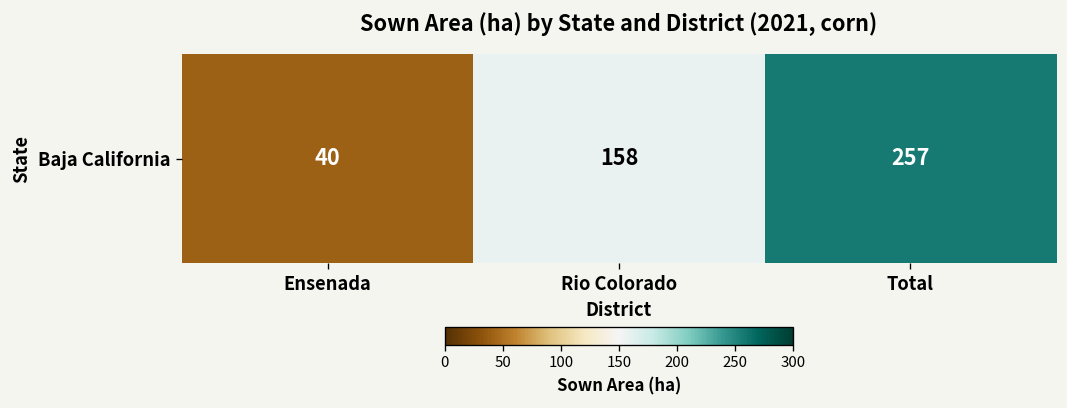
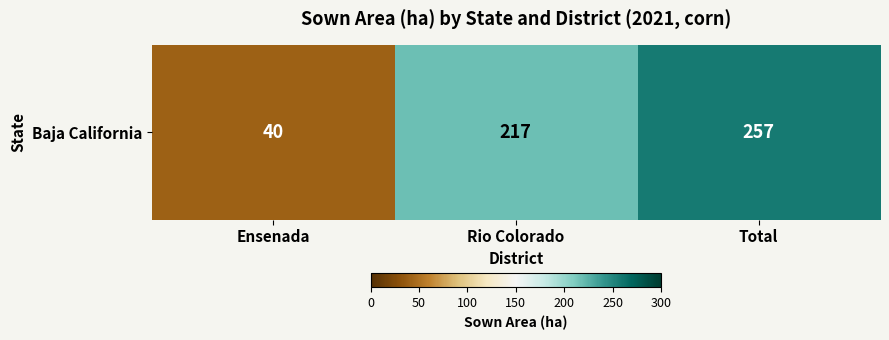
  {
    "Baja California": {
      "Ensenada": 40,
-     "Rio Colorado": 158,
+     "Rio Colorado": 217,
      "Total": 257
    }
  }
